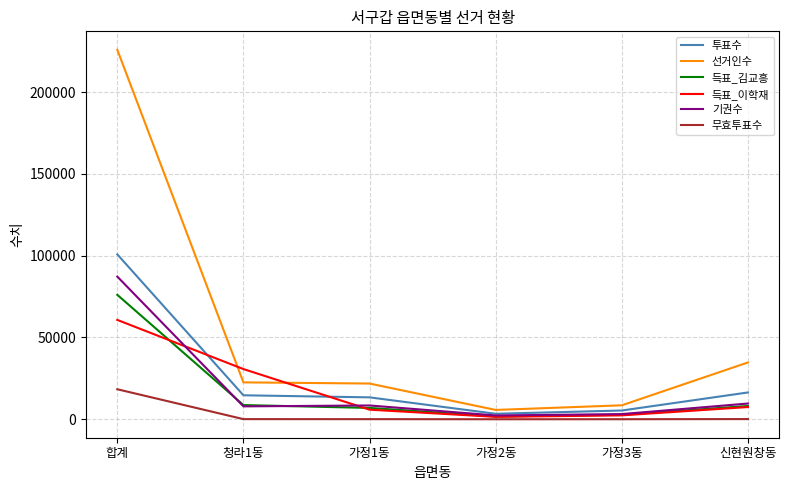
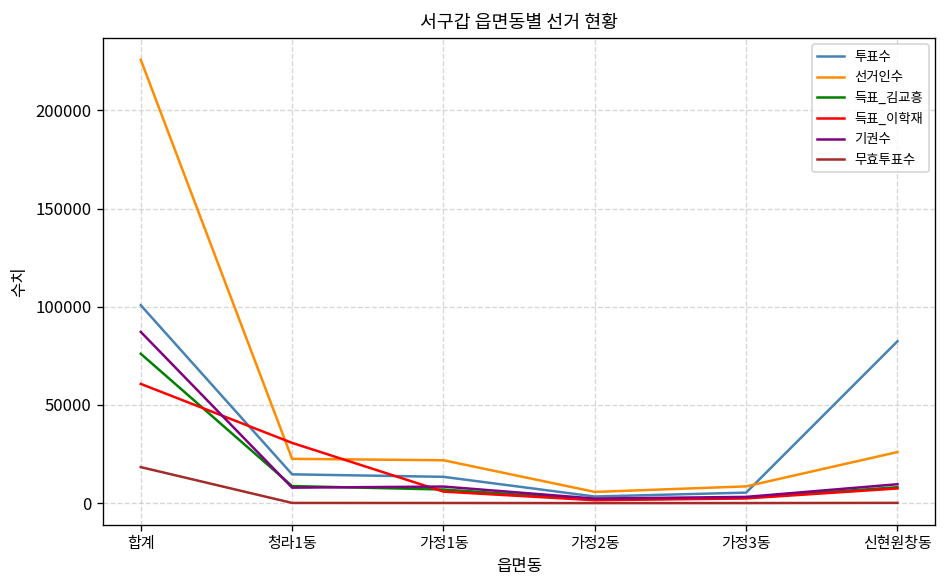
  {
    "투표수": {
      "합계": 101000,
      "청라1동": 15000,
      "가정1동": 13000,
      "가정3동": 5000,
-     "신현원창동": 16000
+     "신현원창동": 82000
    },
    "선거인수": {
      "합계": 226000,
      "청라1동": 23000,
      "가정1동": 22000,
      "가정2동": 6000,
      "가정3동": 9000,
-     "신현원창동": 35000
+     "신현원창동": 26000
    },
    "득표_김교흥": {
      "합계": 76000
    },
    "득표_이학재": {
      "합계": 61000,
      "청라1동": 31000
    },
    "기권수": {
      "합계": 87000
    },
    "무효투표수": {
      "합계": 18000,
      "청라1동": 0,
      "가정1동": 0,
      "가정3동": 0,
      "신현원창동": 0
    }
  }
